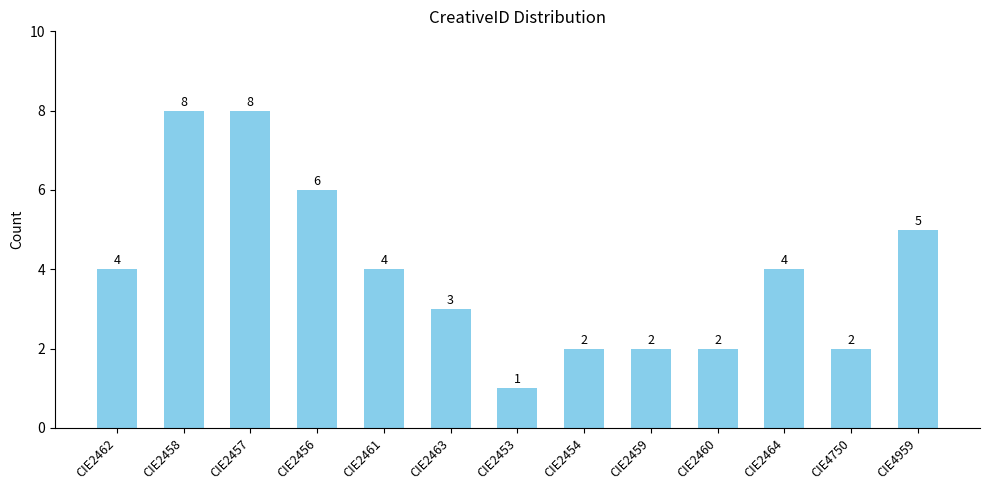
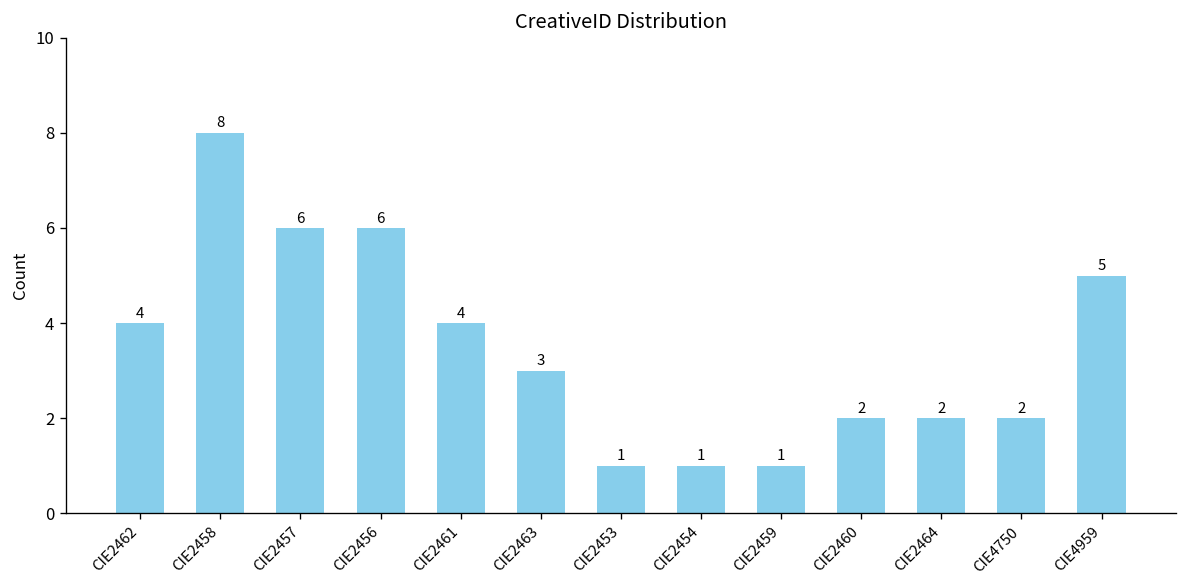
  {
    "CIE2462": 4,
    "CIE2458": 8,
-   "CIE2457": 8,
+   "CIE2457": 6,
    "CIE2456": 6,
    "CIE2461": 4,
    "CIE2463": 3,
    "CIE2453": 1,
-   "CIE2454": 2,
-   "CIE2459": 2,
+   "CIE2454": 1,
+   "CIE2459": 1,
    "CIE2460": 2,
-   "CIE2464": 4,
+   "CIE2464": 2,
    "CIE4750": 2,
    "CIE4959": 5
  }
